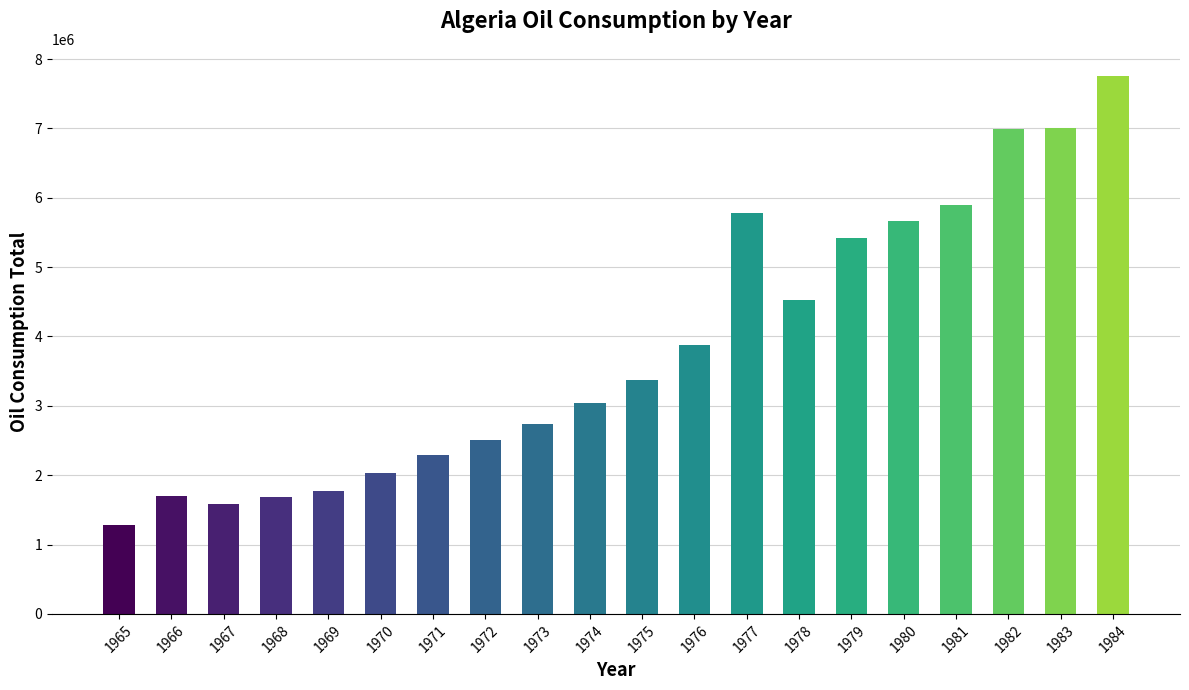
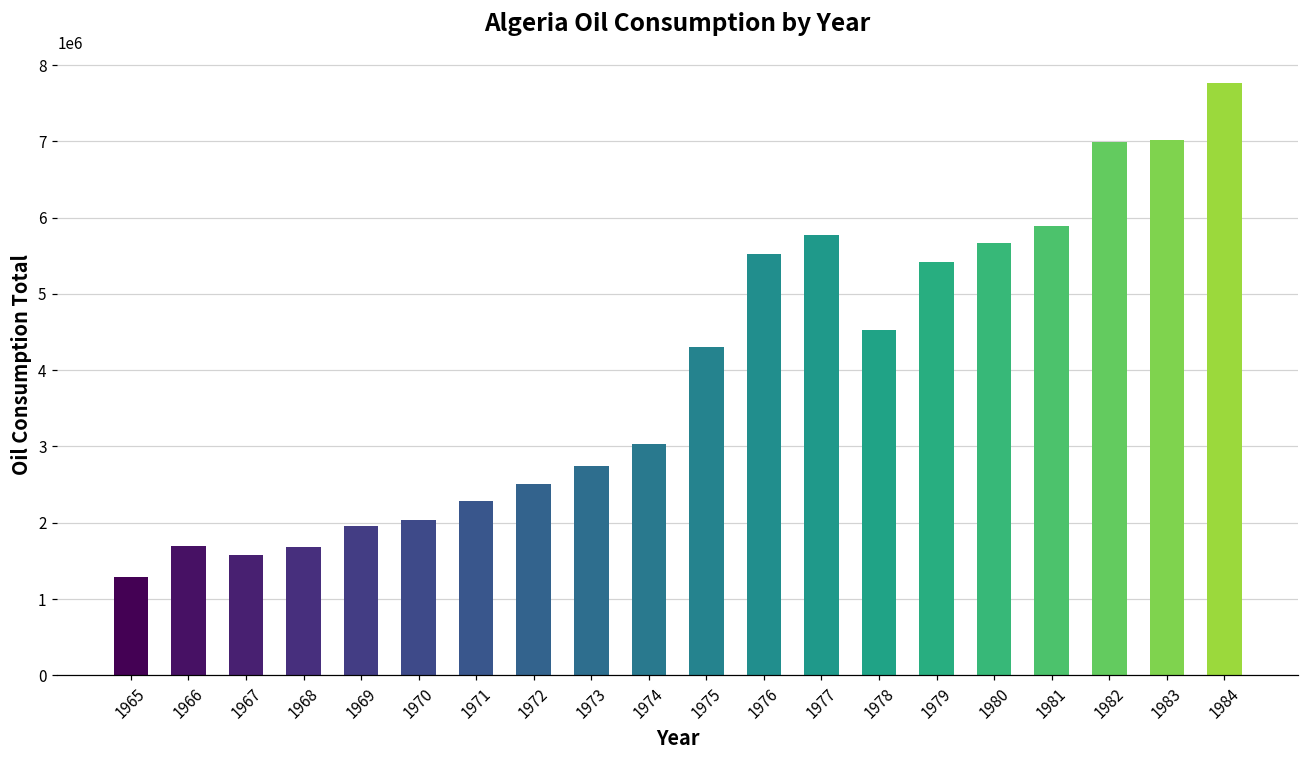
  {
    "1965": 1300000,
    "1966": 1700000,
    "1967": 1600000,
    "1968": 1700000,
-   "1969": 1800000,
+   "1969": 2000000,
    "1970": 2000000,
    "1971": 2300000,
    "1972": 2500000,
    "1973": 2700000,
    "1974": 3000000,
-   "1975": 3400000,
-   "1976": 3900000,
+   "1975": 4300000,
+   "1976": 5500000,
    "1977": 5800000,
    "1978": 4500000,
    "1979": 5400000,
    "1980": 5700000,
    "1981": 5900000,
    "1982": 7000000,
    "1983": 7000000,
    "1984": 7800000
  }
